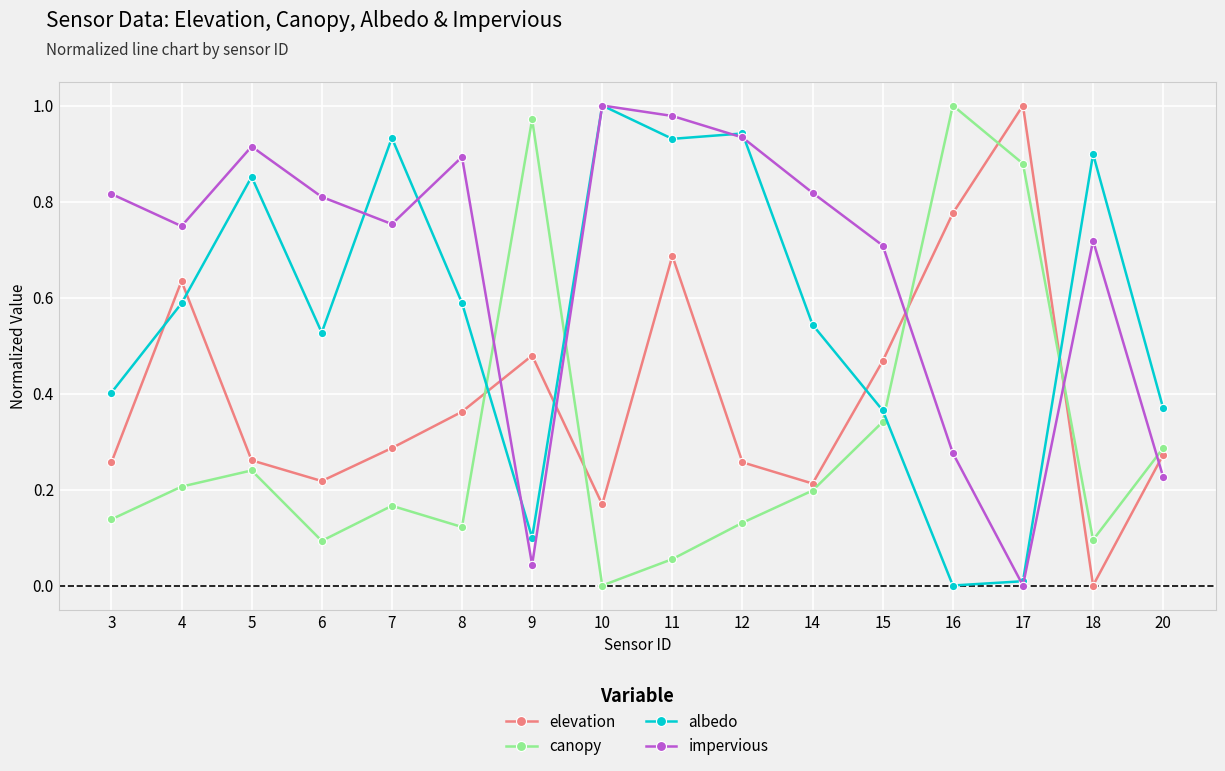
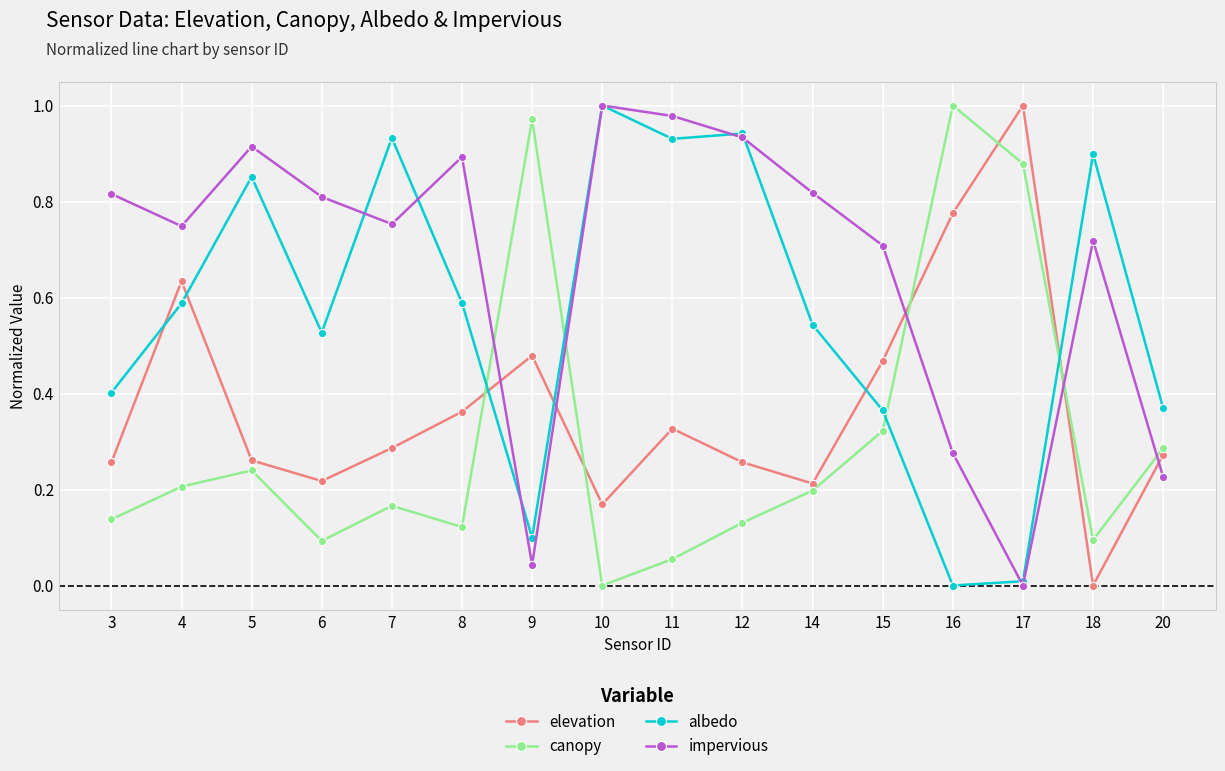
  {
    "elevation": {
      "3": 0.26,
      "4": 0.63,
      "5": 0.26,
      "6": 0.22,
      "7": 0.29,
      "8": 0.36,
      "9": 0.48,
      "10": 0.17,
-     "11": 0.69,
+     "11": 0.33,
      "12": 0.26,
      "14": 0.21,
      "15": 0.47,
      "16": 0.78,
      "17": 1.00,
      "18": 0.00,
      "20": 0.27
    },
    "canopy": {
      "3": 0.14,
      "4": 0.21,
      "5": 0.24,
      "6": 0.09,
      "7": 0.17,
      "8": 0.12,
      "9": 0.97,
      "10": 0.00,
      "11": 0.06,
      "12": 0.13,
      "14": 0.20,
-     "15": 0.34,
+     "15": 0.32,
      "16": 1.00,
      "17": 0.88,
      "18": 0.09,
      "20": 0.29
    },
    "albedo": {
      "3": 0.40,
      "4": 0.59,
      "5": 0.85,
      "6": 0.53,
      "7": 0.93,
      "8": 0.59,
      "9": 0.10,
      "11": 0.93,
      "12": 0.94,
      "14": 0.54,
      "15": 0.36,
      "16": 0.00,
      "17": 0.01,
      "18": 0.90,
      "20": 0.37
    },
    "impervious": {
      "3": 0.82,
      "4": 0.75,
      "5": 0.91,
      "6": 0.81,
      "7": 0.75,
      "8": 0.89,
      "9": 0.04,
      "11": 0.98,
      "12": 0.93,
      "14": 0.82,
      "15": 0.71,
      "16": 0.28,
      "17": 0.00,
      "18": 0.72,
      "20": 0.23
    }
  }
